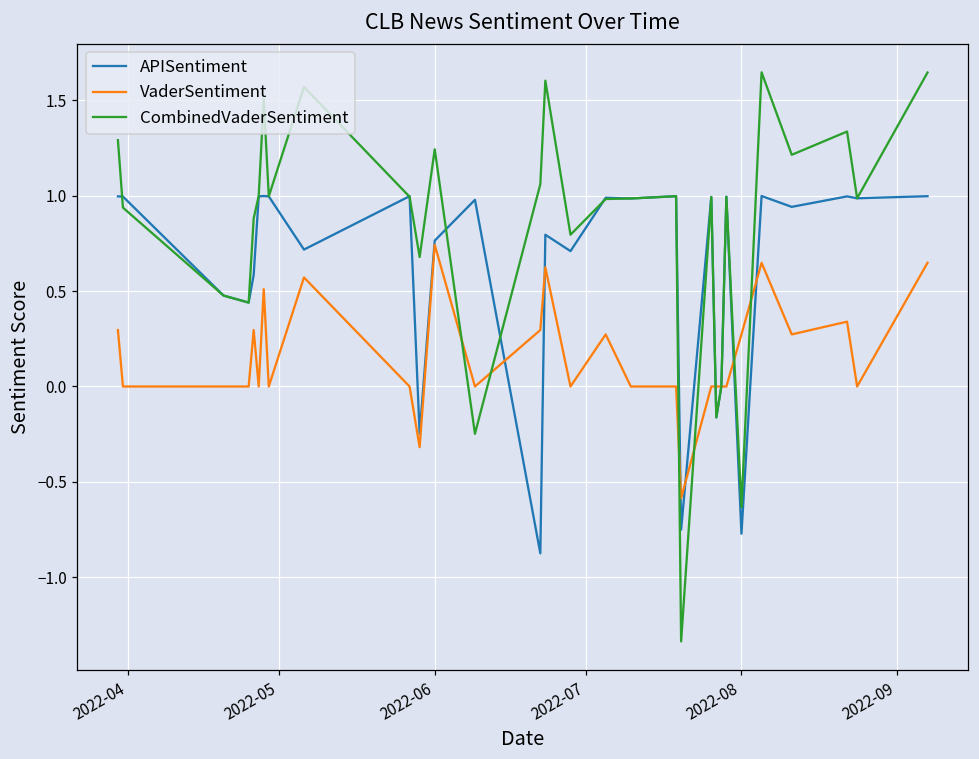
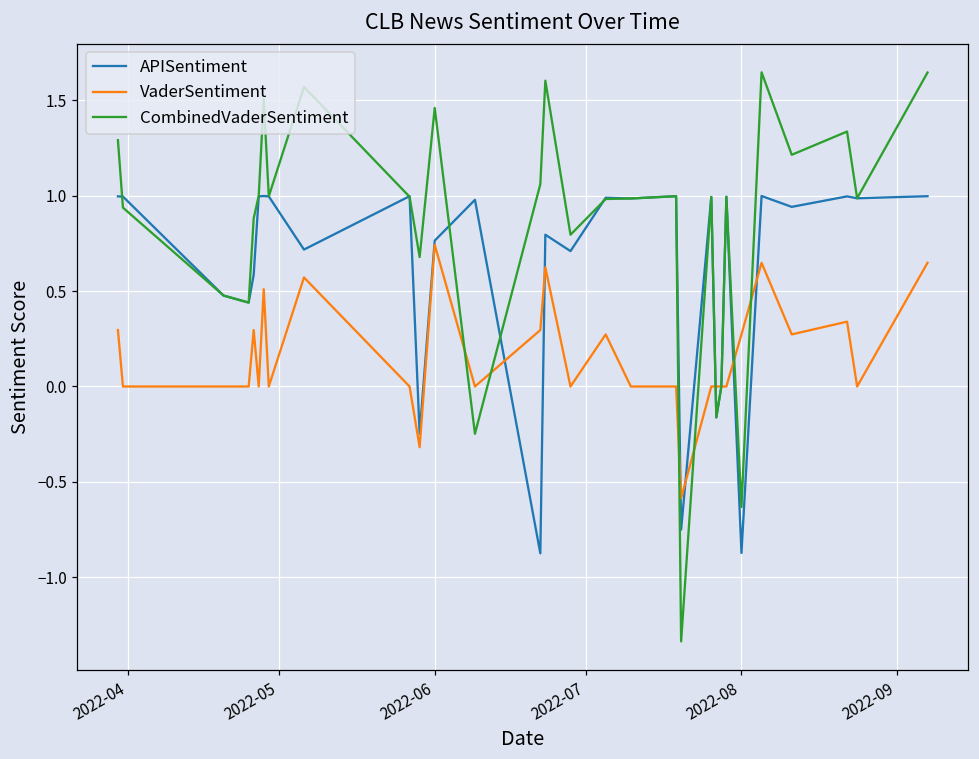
  {
    "APISentiment": {
      "2022-06": 0.77,
-     "2022-08": -0.77
+     "2022-08": -0.87
    },
    "VaderSentiment": {
      "2022-06": 0.74,
      "2022-08": 0.27
    },
    "CombinedVaderSentiment": {
-     "2022-06": 1.24,
+     "2022-06": 1.46,
      "2022-08": -0.63
    }
  }
